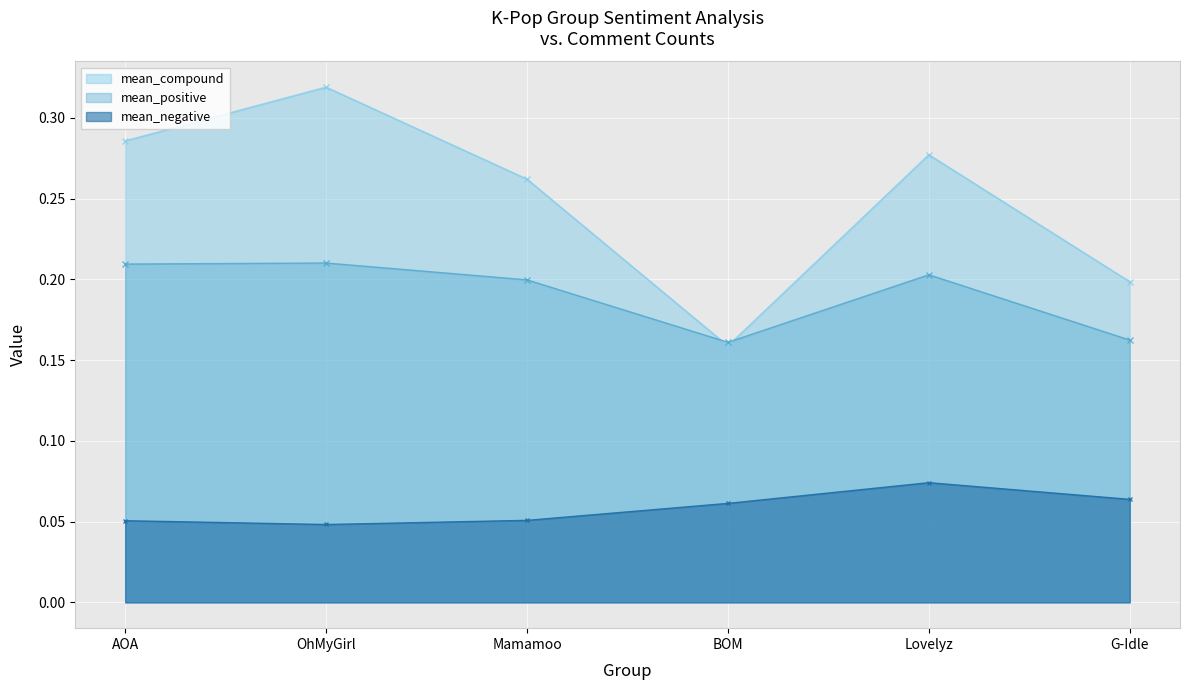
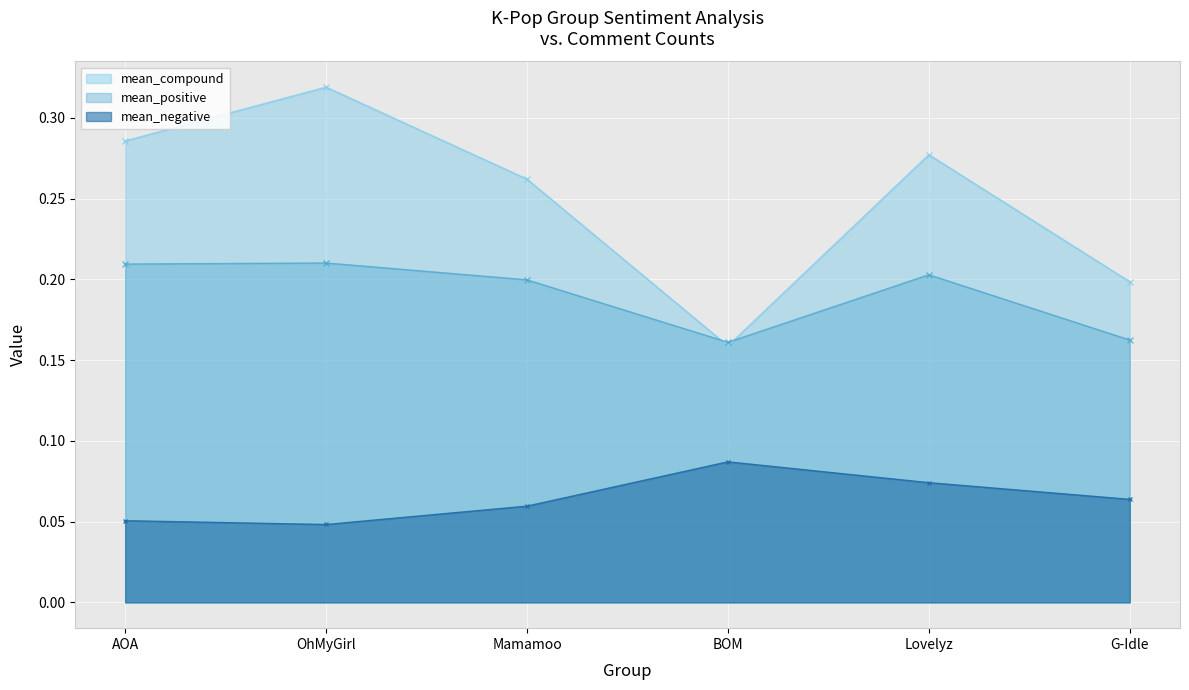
  {
    "mean_negative": {
      "AOA": 0.051,
      "OhMyGirl": 0.048,
-     "Mamamoo": 0.051,
-     "BOM": 0.061,
+     "Mamamoo": 0.060,
+     "BOM": 0.087,
      "Lovelyz": 0.074,
      "G-Idle": 0.064
    }
  }
